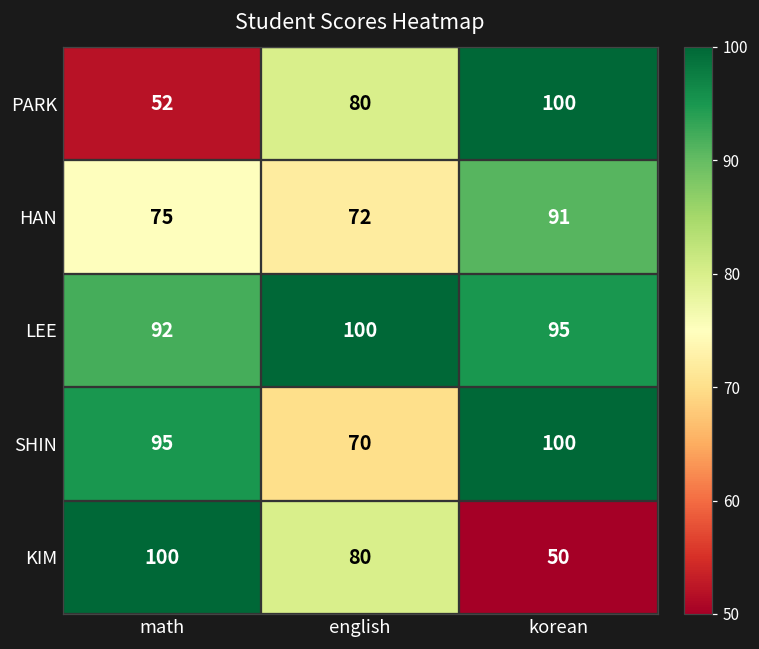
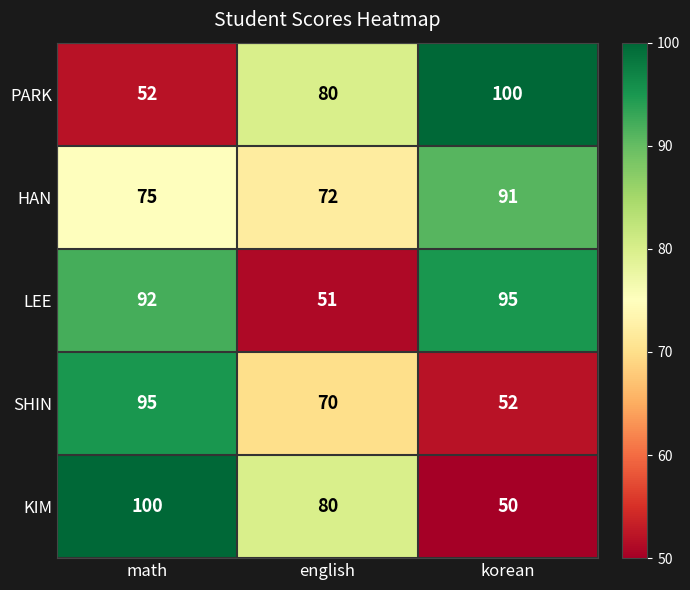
  {
    "PARK": {
      "math": 52,
      "english": 80,
      "korean": 100
    },
    "HAN": {
      "math": 75,
      "english": 72,
      "korean": 91
    },
    "LEE": {
      "math": 92,
-     "english": 100,
+     "english": 51,
      "korean": 95
    },
    "SHIN": {
      "math": 95,
      "english": 70,
-     "korean": 100
+     "korean": 52
    },
    "KIM": {
      "math": 100,
      "english": 80,
      "korean": 50
    }
  }
